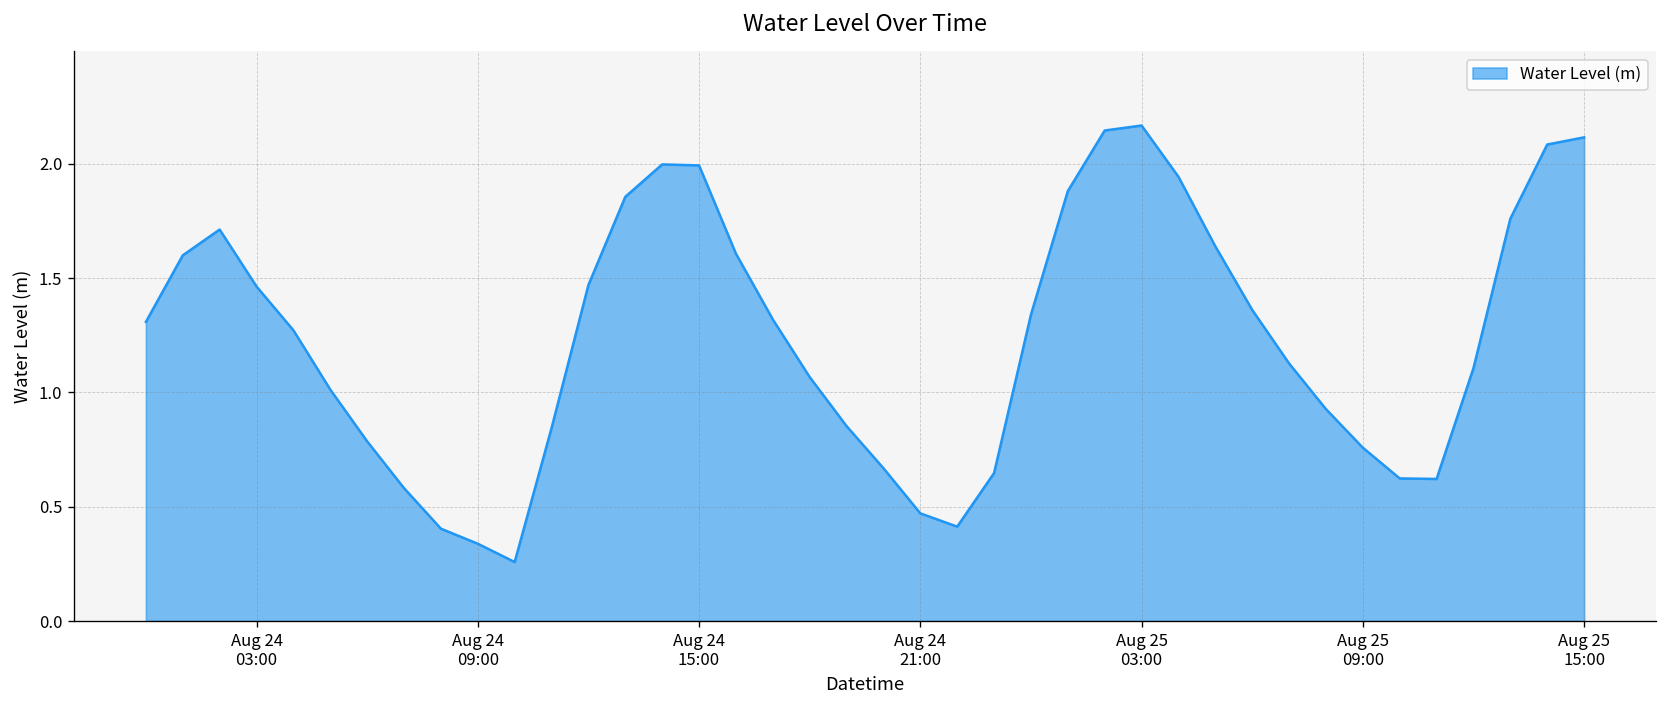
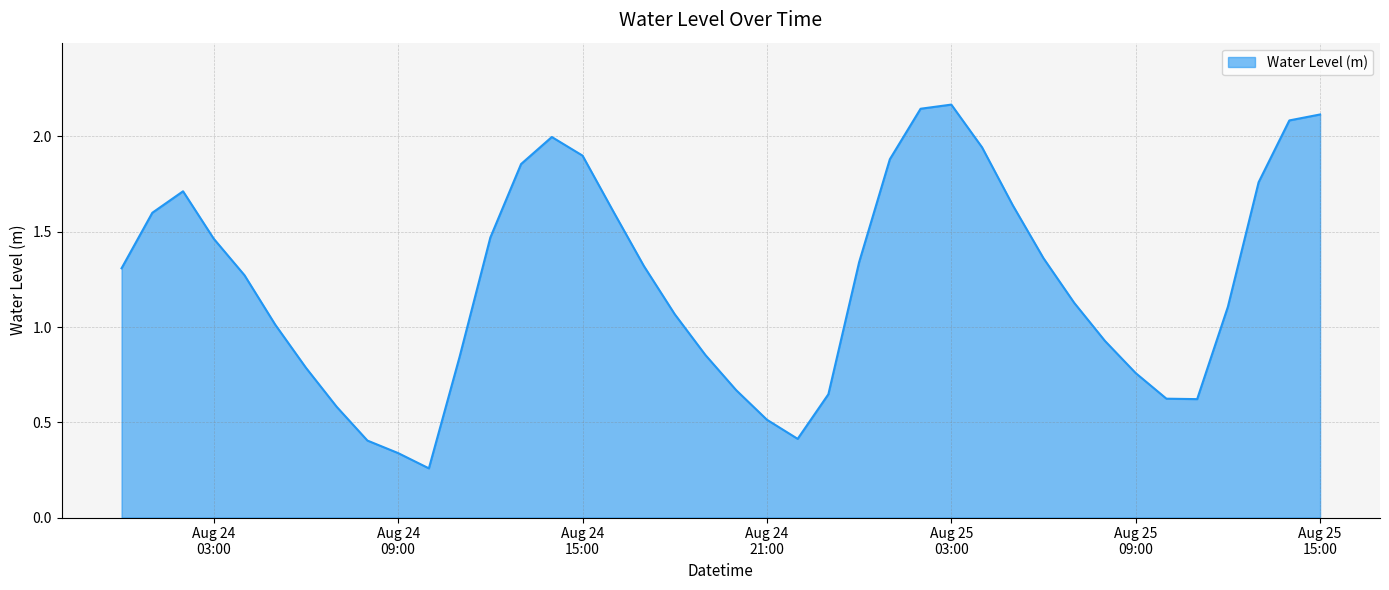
  {
    "Aug 24 03:00": 1.46,
    "Aug 24 09:00": 0.34,
-   "Aug 24 15:00": 1.99,
-   "Aug 24 21:00": 0.47,
+   "Aug 24 15:00": 1.90,
+   "Aug 24 21:00": 0.51,
    "Aug 25 03:00": 2.17,
    "Aug 25 09:00": 0.76,
    "Aug 25 15:00": 2.12
  }
